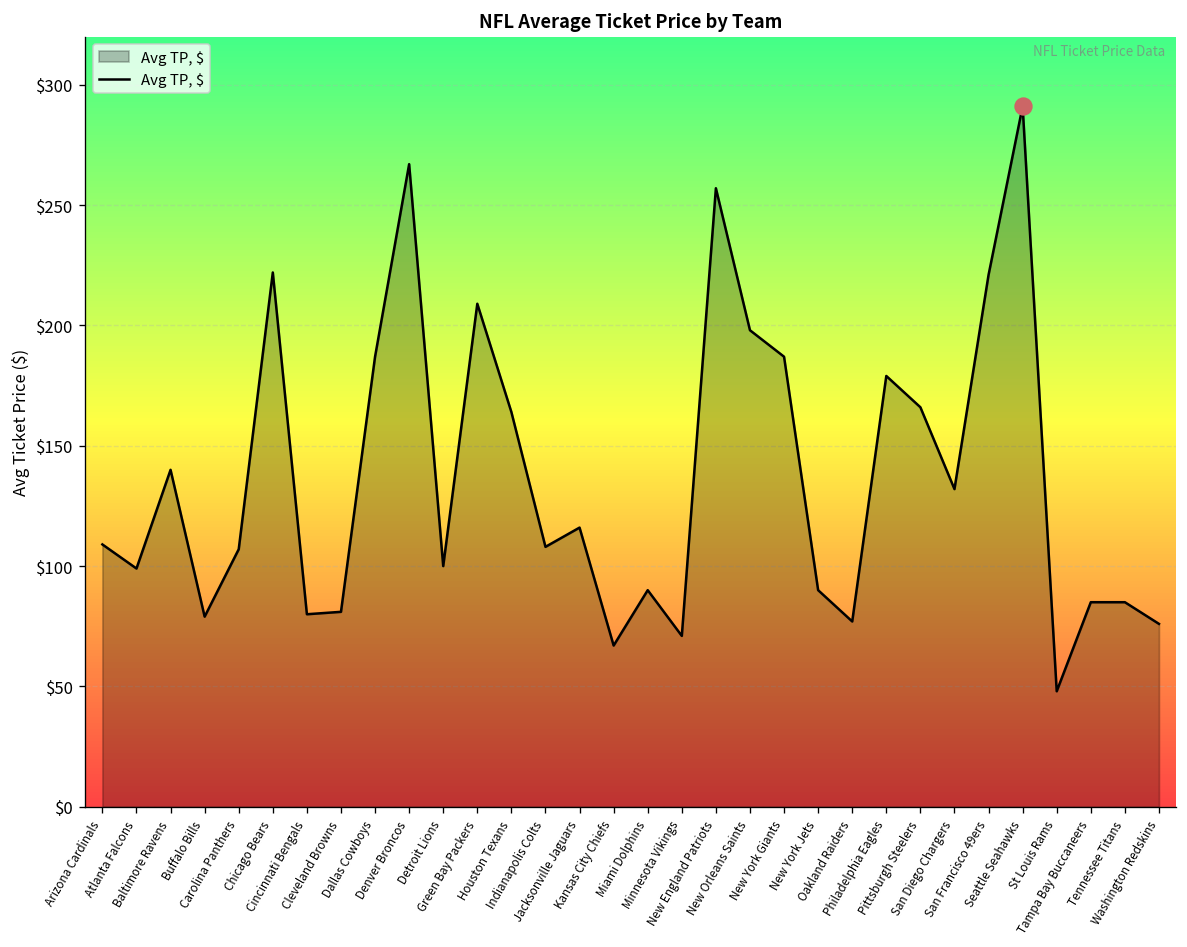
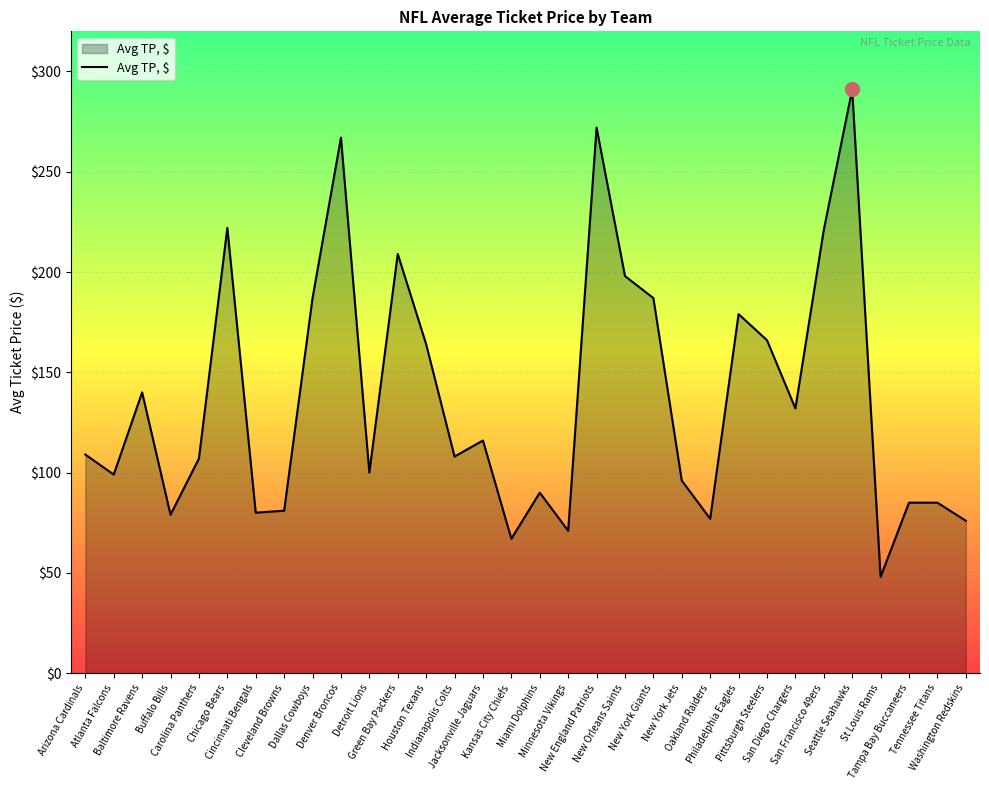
  {
    "Avg TP, $": {
      "Arizona Cardinals": "$109",
      "Atlanta Falcons": "$99",
      "Baltimore Ravens": "$140",
      "Buffalo Bills": "$79",
      "Carolina Panthers": "$107",
      "Chicago Bears": "$222",
      "Cincinnati Bengals": "$80",
      "Cleveland Browns": "$81",
      "Dallas Cowboys": "$187",
      "Denver Broncos": "$267",
      "Detroit Lions": "$100",
      "Green Bay Packers": "$209",
      "Houston Texans": "$164",
      "Indianapolis Colts": "$108",
      "Jacksonville Jaguars": "$116",
      "Kansas City Chiefs": "$67",
      "Miami Dolphins": "$90",
      "Minnesota Vikings": "$71",
-     "New England Patriots": "$257",
+     "New England Patriots": "$272",
      "New Orleans Saints": "$198",
      "New York Giants": "$187",
-     "New York Jets": "$90",
+     "New York Jets": "$96",
      "Oakland Raiders": "$77",
      "Philadelphia Eagles": "$179",
      "Pittsburgh Steelers": "$166",
      "San Diego Chargers": "$132",
      "San Francisco 49ers": "$221",
      "St Louis Rams": "$48",
      "Tampa Bay Buccaneers": "$85",
      "Tennessee Titans": "$85",
      "Washington Redskins": "$76"
    }
  }
